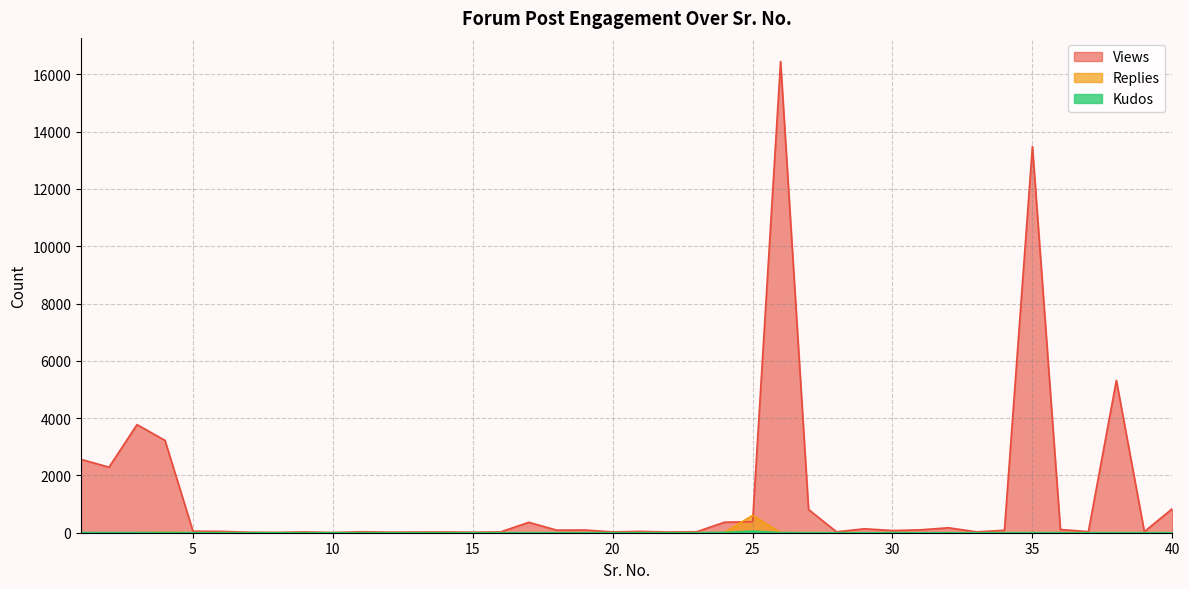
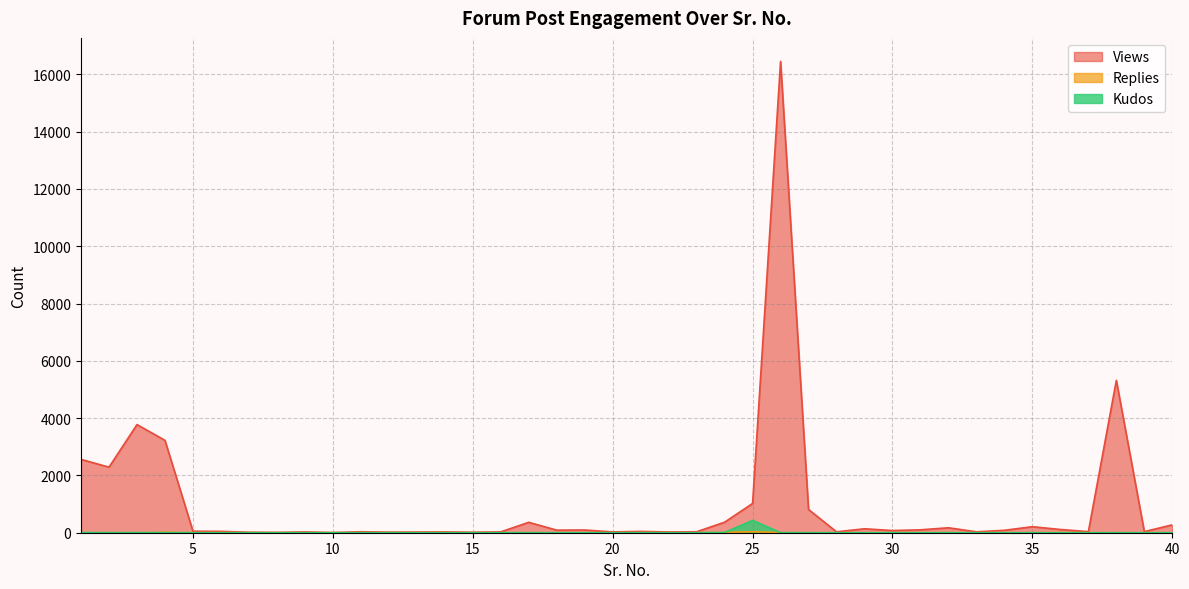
  {
    "Views": {
-     "25": 400,
-     "35": 13500,
-     "40": 800
+     "25": 1000,
+     "35": 200,
+     "40": 300
    },
    "Replies": {
-     "25": 600
+     "25": 0
    },
    "Kudos": {
-     "25": 100
+     "25": 400
    }
  }
